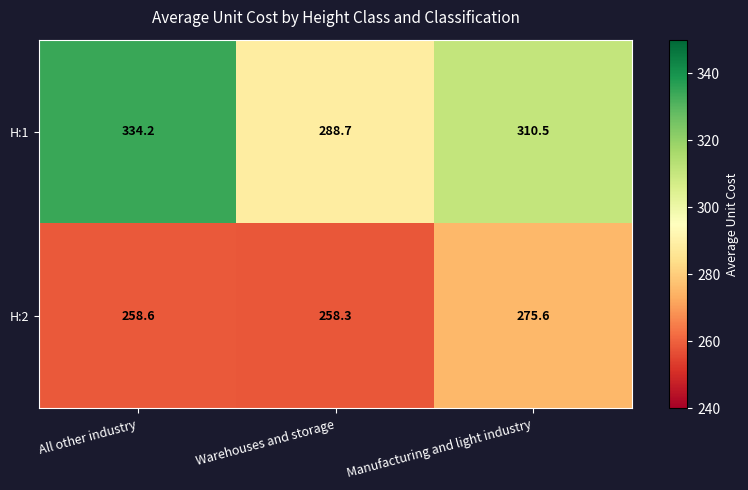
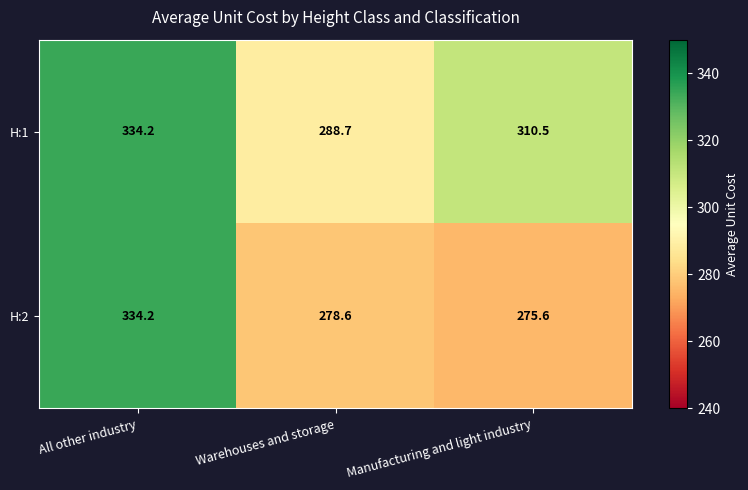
  {
    "H:1": {
      "All other industry": 334.2,
      "Warehouses and storage": 288.7,
      "Manufacturing and light industry": 310.5
    },
    "H:2": {
-     "All other industry": 258.6,
-     "Warehouses and storage": 258.3,
+     "All other industry": 334.2,
+     "Warehouses and storage": 278.6,
      "Manufacturing and light industry": 275.6
    }
  }
